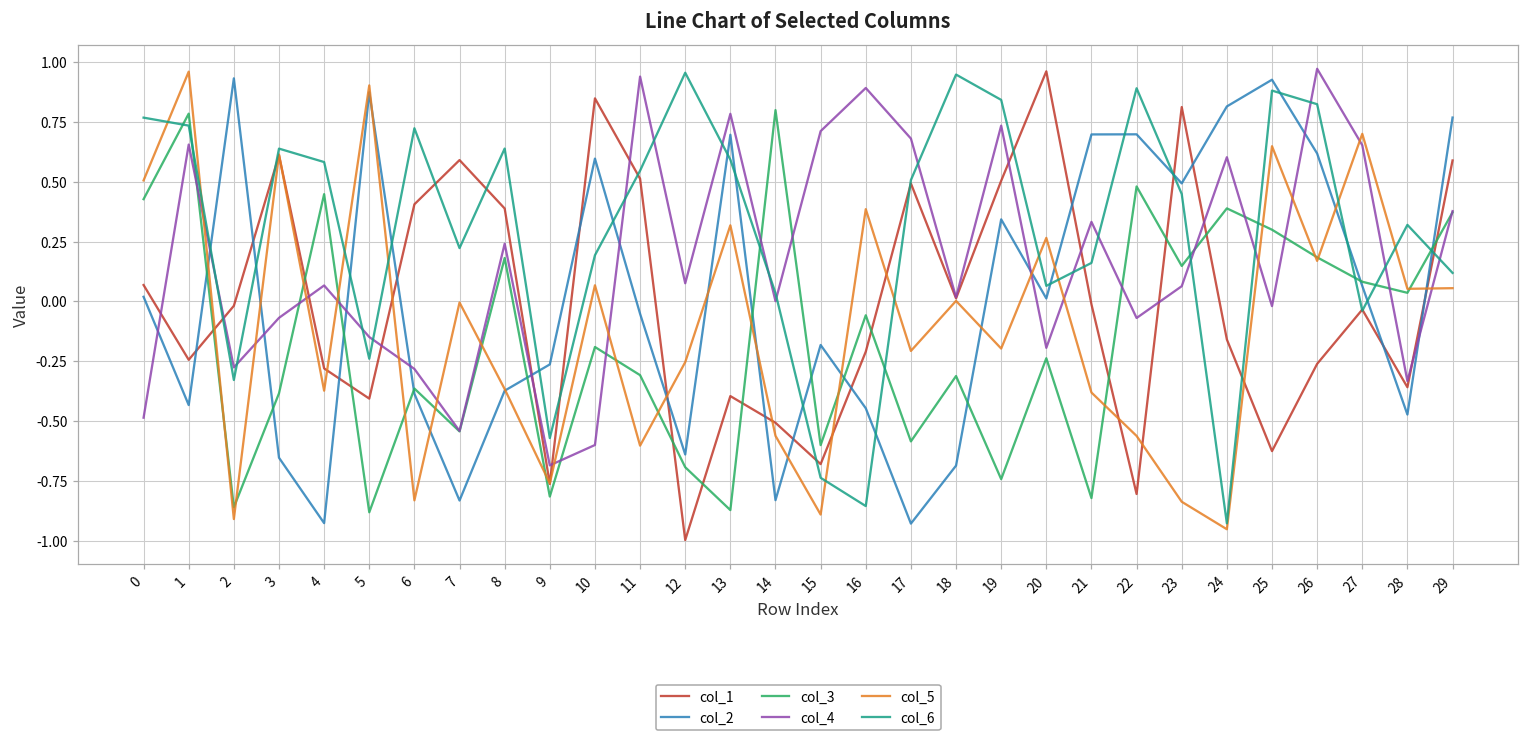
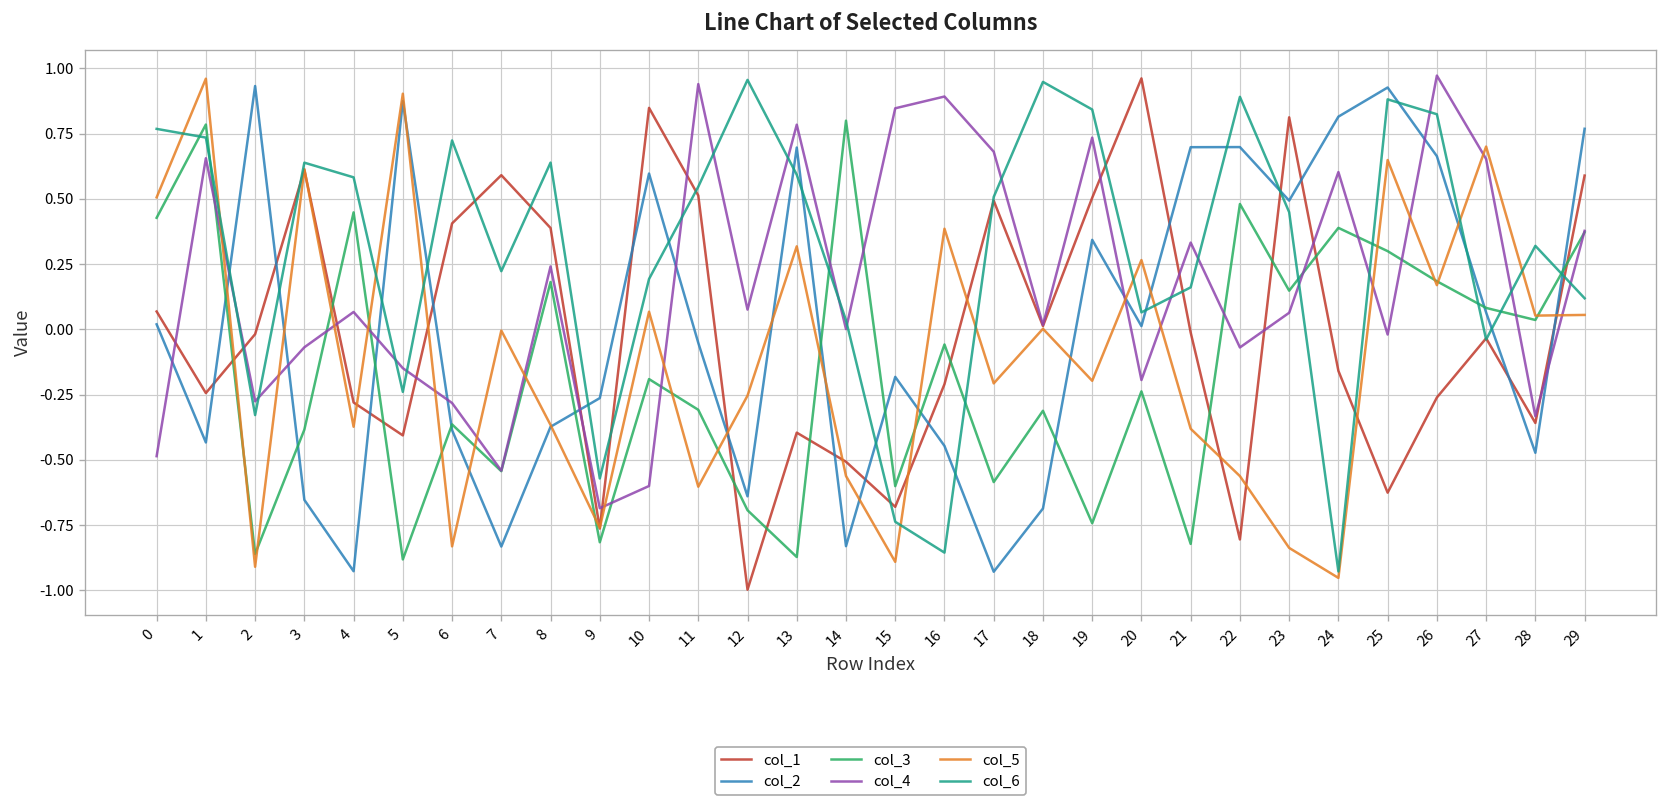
  {
    "col_1": {
      "0": 0.07,
      "1": -0.24,
      "2": -0.02,
      "4": -0.28,
      "5": -0.41,
      "6": 0.41,
      "7": 0.59,
      "8": 0.39,
      "10": 0.85,
      "11": 0.51,
      "12": -1.00,
      "13": -0.40,
      "14": -0.51,
      "15": -0.68,
      "16": -0.21,
      "17": 0.49,
      "19": 0.50,
      "20": 0.96,
      "21": -0.01,
      "22": -0.80,
      "23": 0.81,
      "24": -0.16,
      "25": -0.63,
      "26": -0.26,
      "28": -0.36,
      "29": 0.59
    },
    "col_2": {
      "0": 0.02,
      "1": -0.43,
      "2": 0.93,
      "3": -0.65,
      "4": -0.93,
      "5": 0.87,
      "6": -0.39,
      "7": -0.83,
      "9": -0.26,
      "10": 0.60,
      "11": -0.05,
      "12": -0.64,
      "13": 0.70,
      "14": -0.83,
      "15": -0.18,
      "16": -0.45,
      "17": -0.93,
      "18": -0.69,
      "19": 0.34,
      "20": 0.01,
      "21": 0.70,
      "22": 0.70,
      "23": 0.49,
      "24": 0.81,
      "25": 0.93,
-     "26": 0.62,
+     "26": 0.66,
      "27": 0.06,
      "28": -0.47,
      "29": 0.77
    },
    "col_4": {
      "0": -0.49,
      "1": 0.66,
      "2": -0.28,
      "3": -0.07,
      "4": 0.07,
      "5": -0.15,
      "6": -0.28,
      "8": 0.24,
      "9": -0.69,
      "10": -0.60,
      "11": 0.94,
      "12": 0.08,
      "13": 0.78,
      "14": 0.00,
-     "15": 0.71,
+     "15": 0.85,
      "16": 0.89,
      "17": 0.68,
      "19": 0.73,
      "20": -0.19,
      "21": 0.33,
      "22": -0.07,
      "23": 0.06,
      "24": 0.60,
      "25": -0.02,
      "26": 0.97,
      "27": 0.65,
      "28": -0.33
    },
    "col_5": {
      "0": 0.51,
      "1": 0.96,
      "2": -0.91,
      "4": -0.37,
      "5": 0.90,
      "6": -0.83,
      "7": 0.00,
      "10": 0.07,
      "11": -0.60,
      "12": -0.25,
      "13": 0.32,
      "14": -0.56,
      "15": -0.89,
      "16": 0.39,
      "17": -0.21,
      "19": -0.20,
      "20": 0.27,
      "21": -0.38,
      "22": -0.56,
      "23": -0.84,
      "24": -0.95,
      "25": 0.65,
      "26": 0.17,
      "27": 0.70,
      "28": 0.05,
      "29": 0.06
    }
  }
